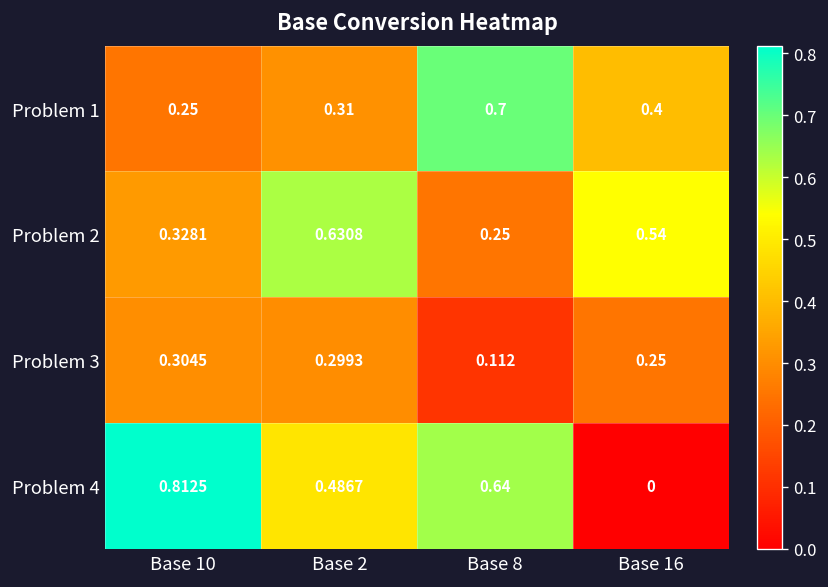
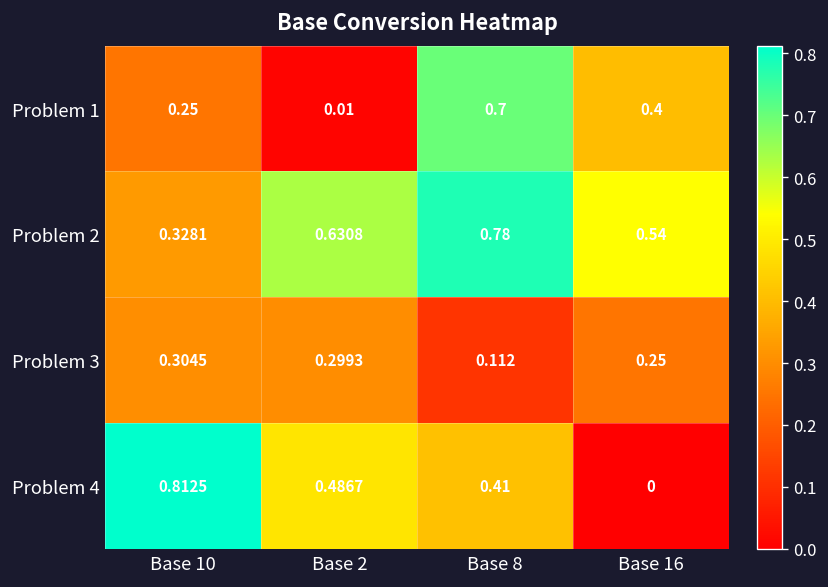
  {
    "Problem 1": {
      "Base 10": 0.25,
-     "Base 2": 0.31,
+     "Base 2": 0.01,
      "Base 8": 0.7,
      "Base 16": 0.4
    },
    "Problem 2": {
      "Base 10": 0.3281,
      "Base 2": 0.6308,
-     "Base 8": 0.25,
+     "Base 8": 0.78,
      "Base 16": 0.54
    },
    "Problem 3": {
      "Base 10": 0.3045,
      "Base 2": 0.2993,
      "Base 8": 0.112,
      "Base 16": 0.25
    },
    "Problem 4": {
      "Base 10": 0.8125,
      "Base 2": 0.4867,
-     "Base 8": 0.64,
+     "Base 8": 0.41,
      "Base 16": 0
    }
  }
